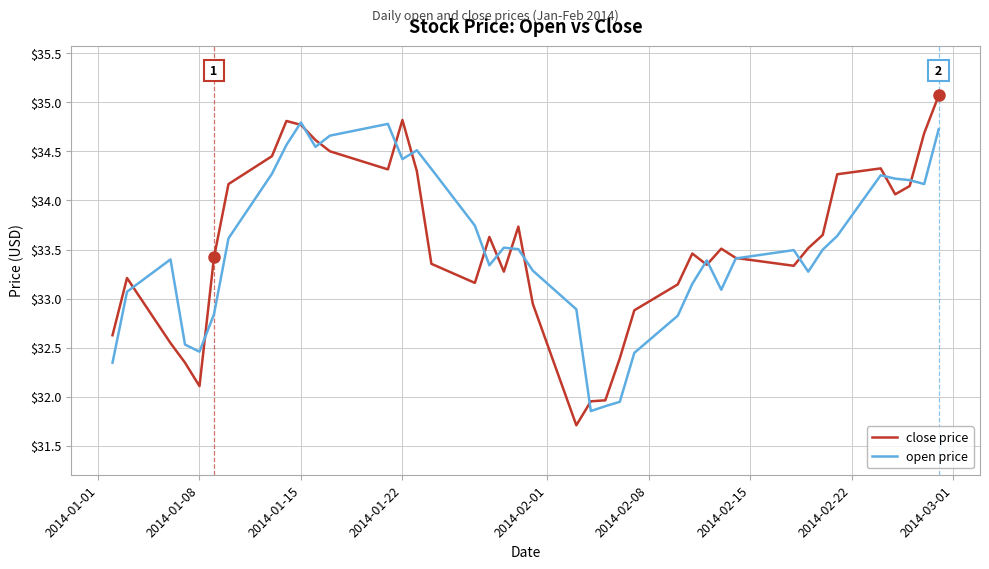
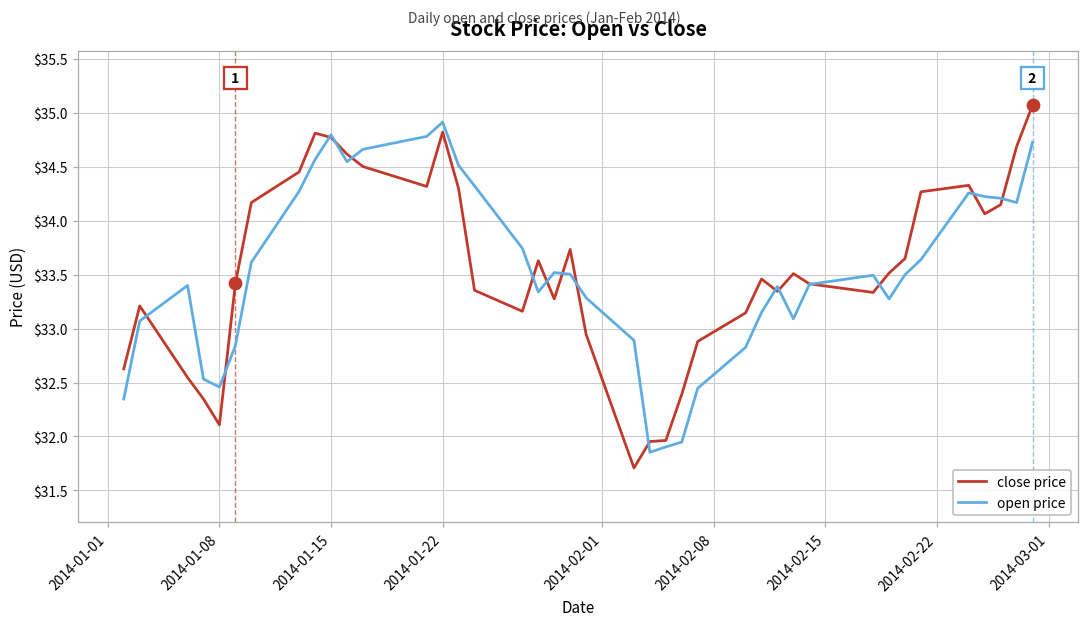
  {
    "open price": {
      "2014-01-08": "$32.5",
-     "2014-01-22": "$34.4"
+     "2014-01-22": "$34.9"
    }
  }
